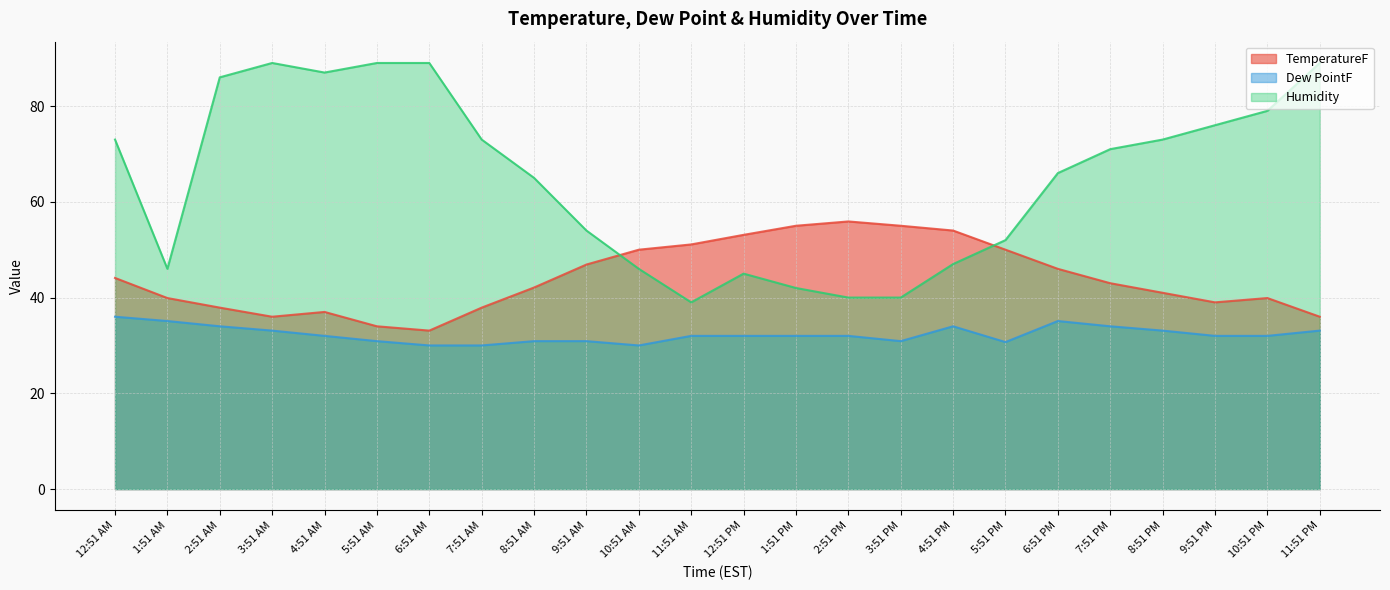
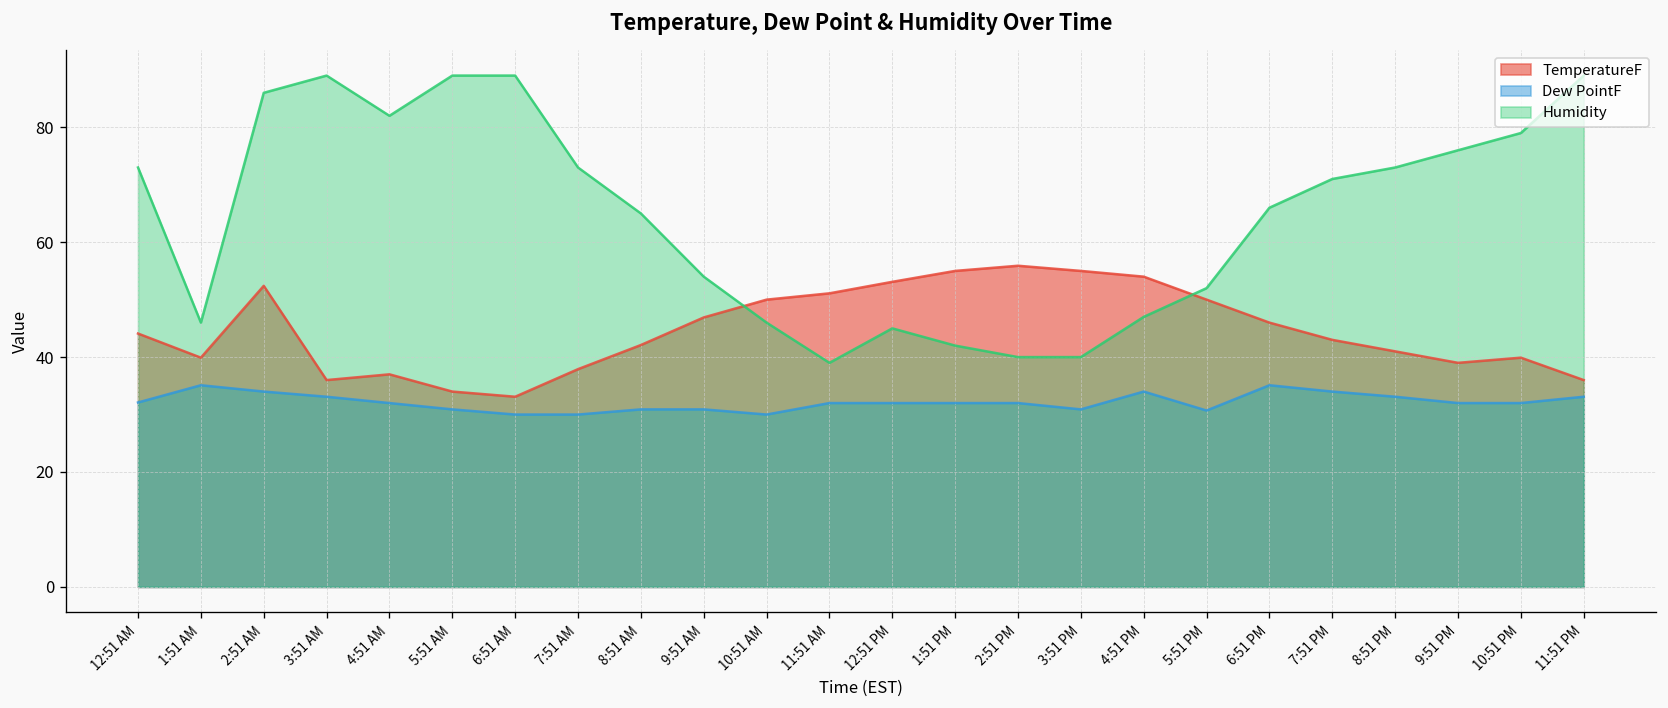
  {
    "TemperatureF": {
      "12:51 AM": 44,
      "1:51 AM": 40,
-     "2:51 AM": 38,
+     "2:51 AM": 52,
      "3:51 AM": 36,
      "4:51 AM": 37,
      "5:51 AM": 34,
      "6:51 AM": 33,
      "7:51 AM": 38,
      "8:51 AM": 42,
      "9:51 AM": 47,
      "10:51 AM": 50,
      "11:51 AM": 51,
      "12:51 PM": 53,
      "1:51 PM": 55,
      "2:51 PM": 56,
      "3:51 PM": 55,
      "4:51 PM": 54,
      "5:51 PM": 50,
      "6:51 PM": 46,
      "7:51 PM": 43,
      "8:51 PM": 41,
      "9:51 PM": 39,
      "10:51 PM": 40,
      "11:51 PM": 36
    },
    "Dew PointF": {
-     "12:51 AM": 36,
+     "12:51 AM": 32,
      "1:51 AM": 35,
      "2:51 AM": 34,
      "3:51 AM": 33,
      "4:51 AM": 32,
      "5:51 AM": 31,
      "6:51 AM": 30,
      "7:51 AM": 30,
      "8:51 AM": 31,
      "9:51 AM": 31,
      "10:51 AM": 30,
      "11:51 AM": 32,
      "12:51 PM": 32,
      "1:51 PM": 32,
      "2:51 PM": 32,
      "3:51 PM": 31,
      "4:51 PM": 34,
      "5:51 PM": 31,
      "6:51 PM": 35,
      "7:51 PM": 34,
      "8:51 PM": 33,
      "9:51 PM": 32,
      "10:51 PM": 32,
      "11:51 PM": 33
    },
    "Humidity": {
      "12:51 AM": 73,
      "1:51 AM": 46,
      "2:51 AM": 86,
      "3:51 AM": 89,
-     "4:51 AM": 87,
+     "4:51 AM": 82,
      "5:51 AM": 89,
      "6:51 AM": 89,
      "7:51 AM": 73,
      "8:51 AM": 65,
      "9:51 AM": 54,
      "10:51 AM": 46,
      "11:51 AM": 39,
      "12:51 PM": 45,
      "1:51 PM": 42,
      "2:51 PM": 40,
      "3:51 PM": 40,
      "4:51 PM": 47,
      "5:51 PM": 52,
      "6:51 PM": 66,
      "7:51 PM": 71,
      "8:51 PM": 73,
      "9:51 PM": 76,
      "10:51 PM": 79
    }
  }
